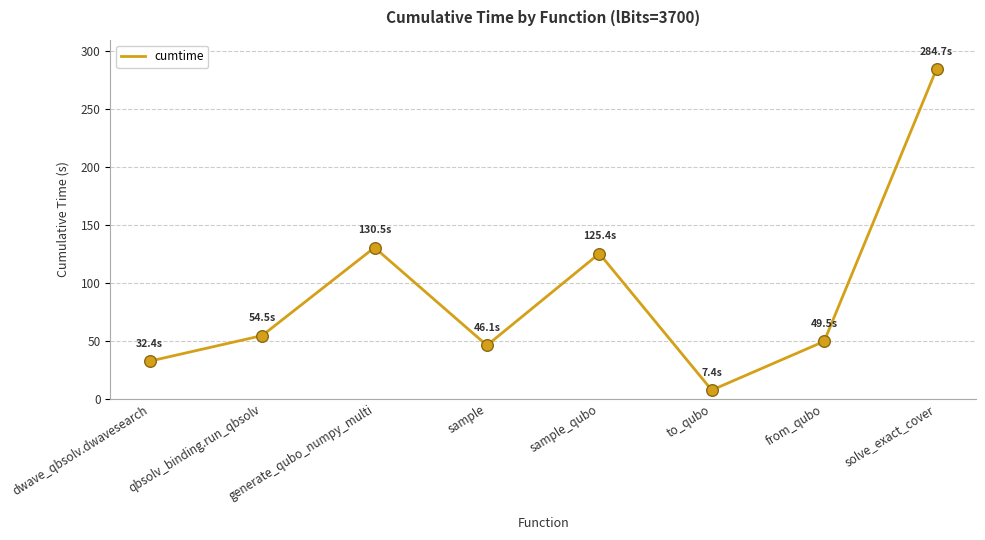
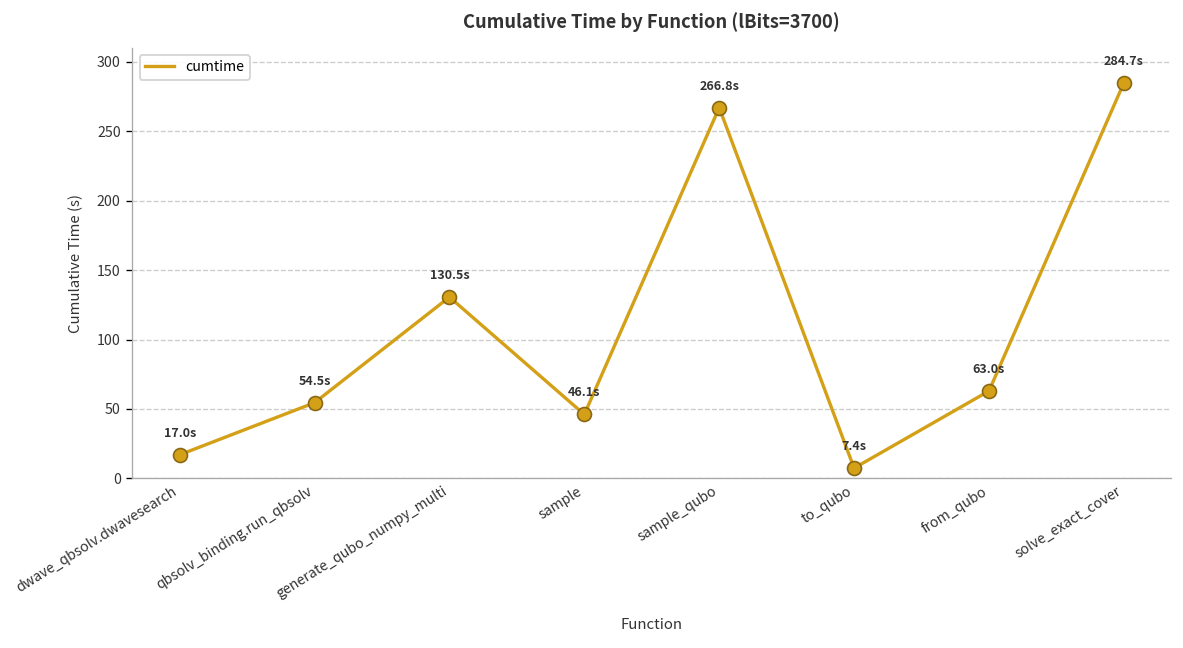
  {
-   "dwave_qbsolv.dwavesearch": "32.4s",
+   "dwave_qbsolv.dwavesearch": "17.0s",
    "qbsolv_binding.run_qbsolv": "54.5s",
    "generate_qubo_numpy_multi": "130.5s",
    "sample": "46.1s",
-   "sample_qubo": "125.4s",
+   "sample_qubo": "266.8s",
    "to_qubo": "7.4s",
-   "from_qubo": "49.5s",
+   "from_qubo": "63.0s",
    "solve_exact_cover": "284.7s"
  }
